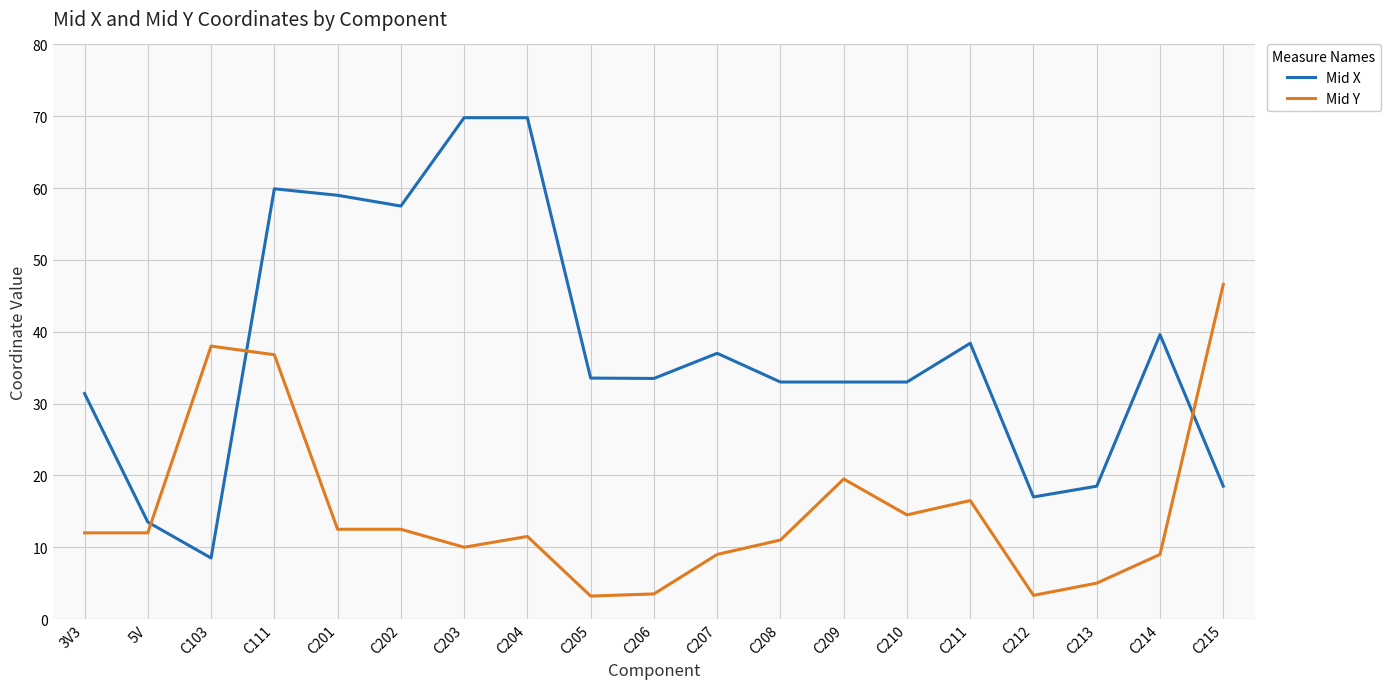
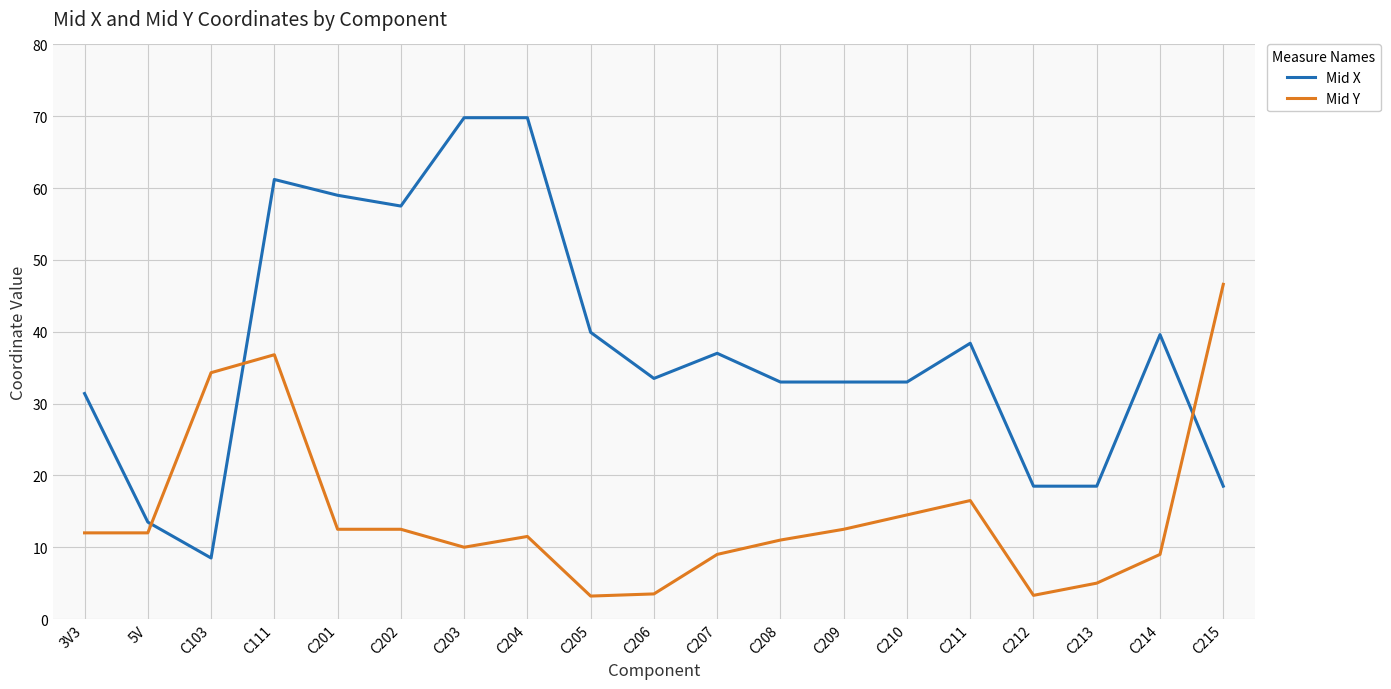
  {
    "Mid X": {
      "3V3": 31,
      "5V": 14,
      "C103": 9,
-     "C111": 60,
+     "C111": 61,
      "C201": 59,
      "C202": 58,
      "C203": 70,
      "C204": 70,
-     "C205": 34,
+     "C205": 40,
      "C206": 34,
      "C207": 37,
      "C208": 33,
      "C209": 33,
      "C210": 33,
      "C211": 38,
-     "C212": 17,
+     "C212": 19,
      "C213": 19,
      "C214": 40,
      "C215": 19
    },
    "Mid Y": {
      "3V3": 12,
      "5V": 12,
-     "C103": 38,
+     "C103": 34,
      "C111": 37,
      "C201": 13,
      "C202": 13,
      "C203": 10,
      "C204": 12,
      "C205": 3,
      "C206": 4,
      "C207": 9,
      "C208": 11,
-     "C209": 20,
+     "C209": 13,
      "C210": 15,
      "C211": 17,
      "C212": 3,
      "C213": 5,
      "C214": 9,
      "C215": 47
    }
  }
